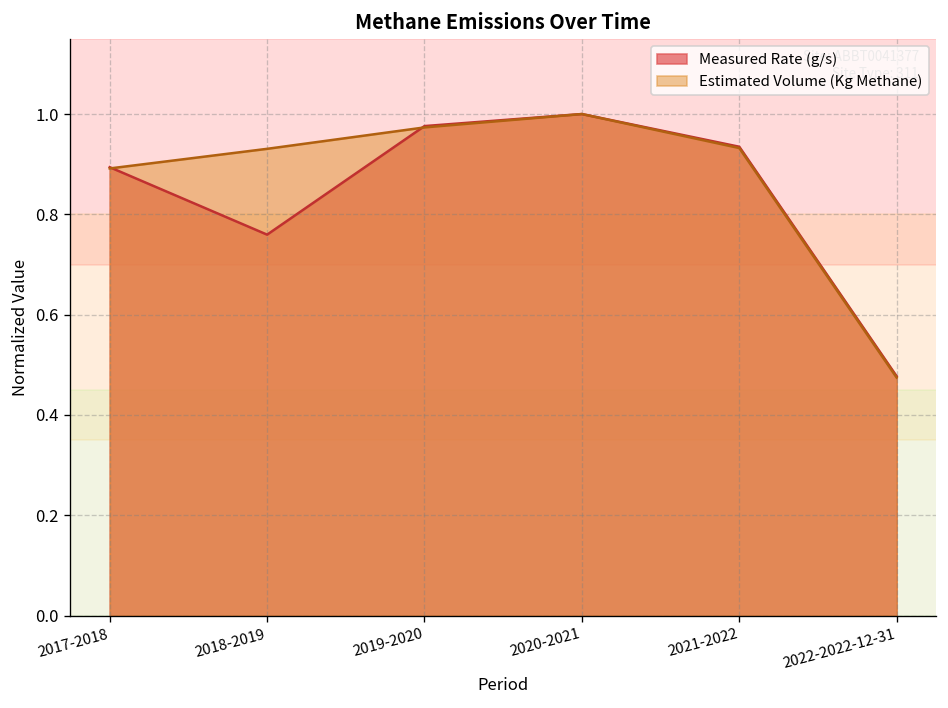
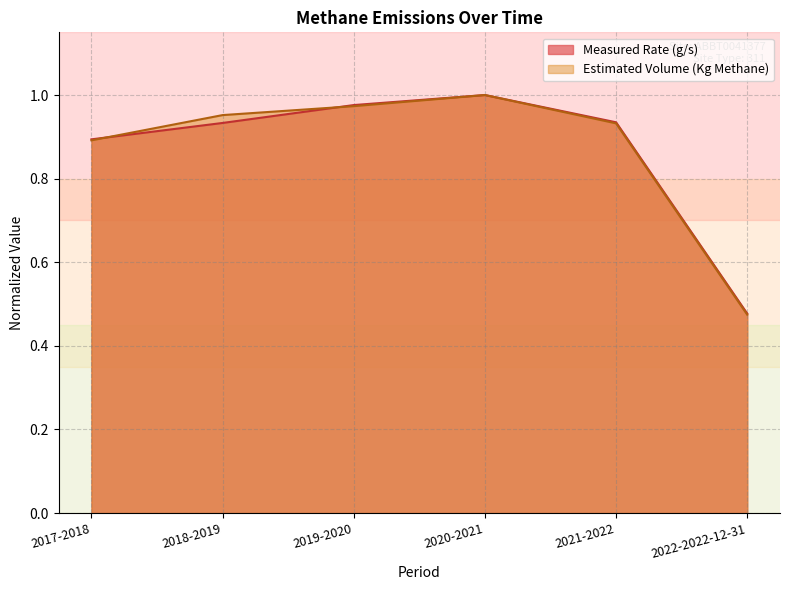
  {
    "Measured Rate (g/s)": {
-     "2018-2019": 0.76
+     "2018-2019": 0.93
    },
    "Estimated Volume (Kg Methane)": {
-     "2018-2019": 0.93
+     "2018-2019": 0.95
    }
  }
